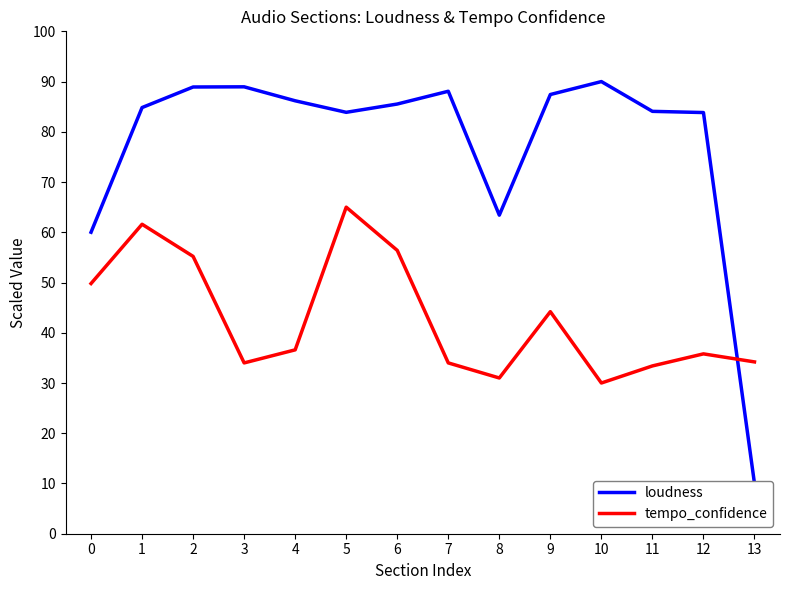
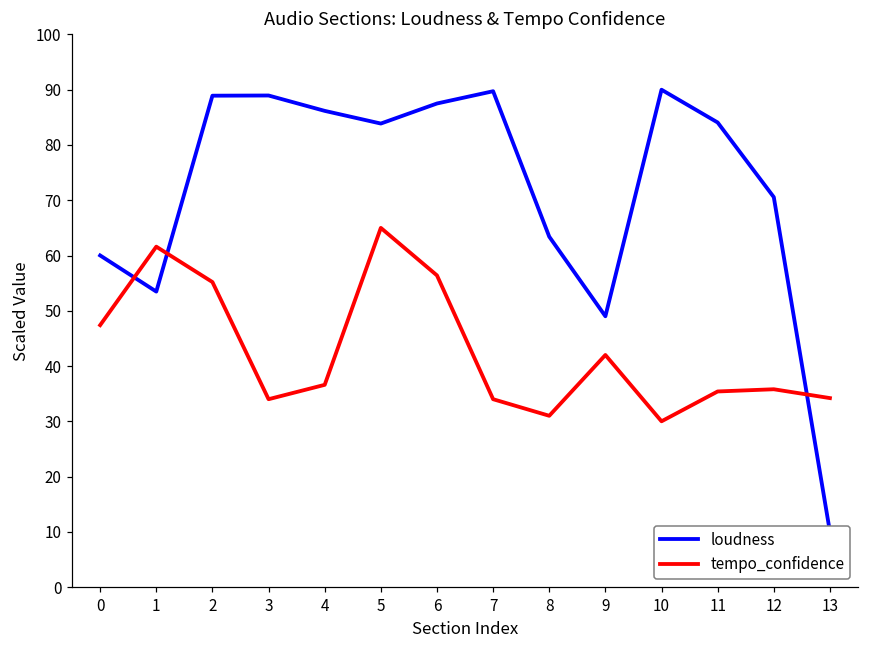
  {
    "loudness": {
      "0": 60,
-     "1": 85,
+     "1": 53,
      "2": 89,
      "3": 89,
      "4": 86,
      "5": 84,
-     "6": 86,
-     "7": 88,
+     "6": 88,
+     "7": 90,
      "8": 63,
-     "9": 87,
+     "9": 49,
      "10": 90,
      "11": 84,
-     "12": 84
+     "12": 71
    },
    "tempo_confidence": {
-     "0": 50,
+     "0": 47,
      "1": 62,
      "2": 55,
      "3": 34,
      "4": 37,
      "5": 65,
      "6": 56,
      "7": 34,
      "8": 31,
-     "9": 44,
+     "9": 42,
      "10": 30,
-     "11": 33,
+     "11": 35,
      "12": 36,
      "13": 34
    }
  }
